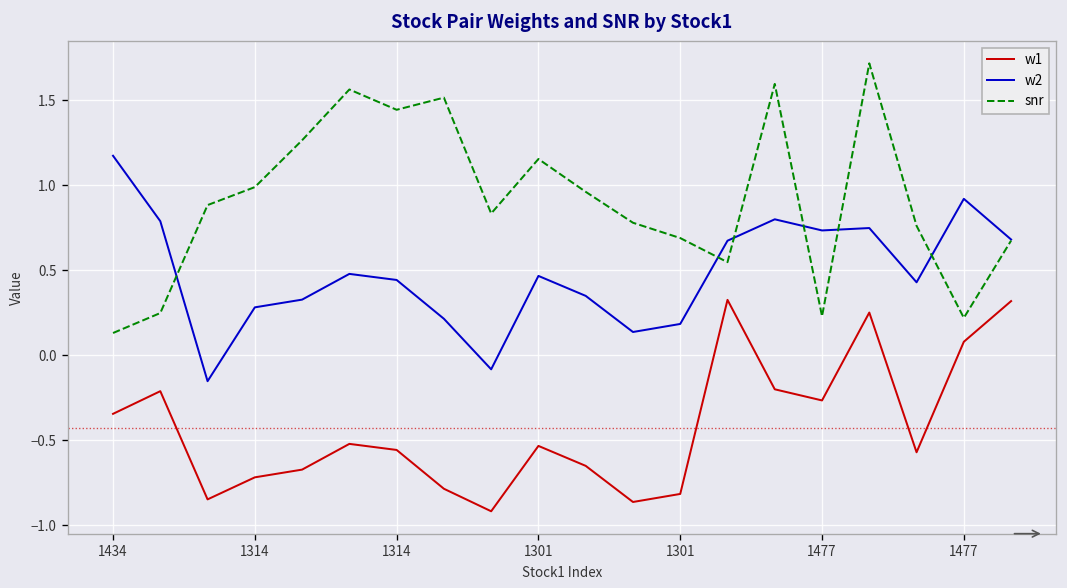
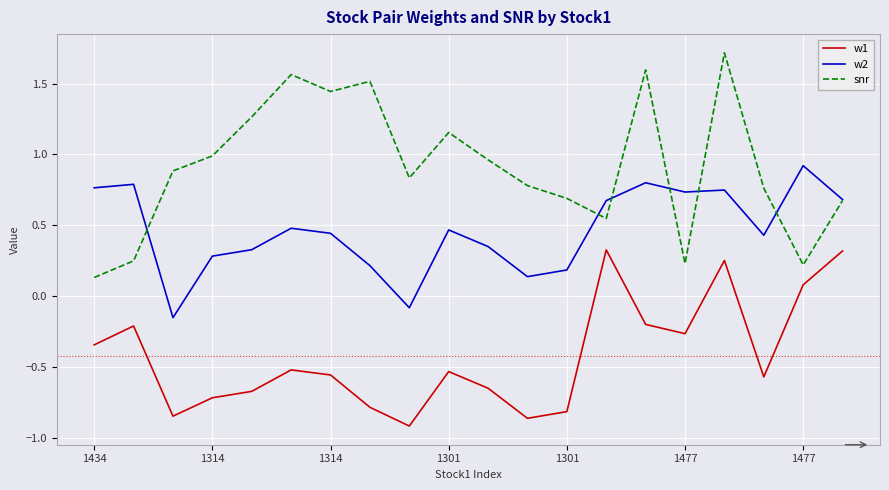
  {
    "w1": {
      "1434": -0.34
    },
    "w2": {
-     "1434": 1.17
+     "1434": 0.76
    },
    "snr": {
      "1434": 0.13
    }
  }
